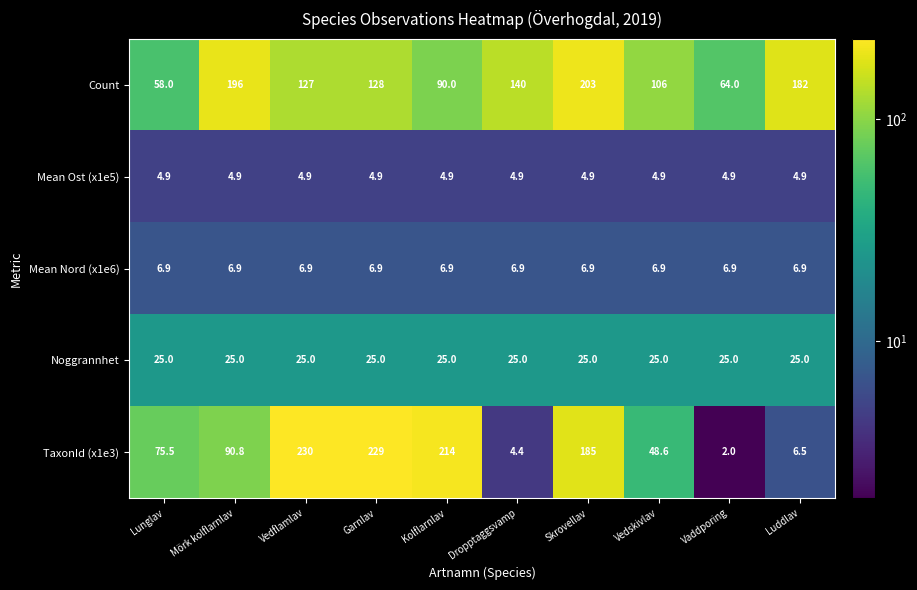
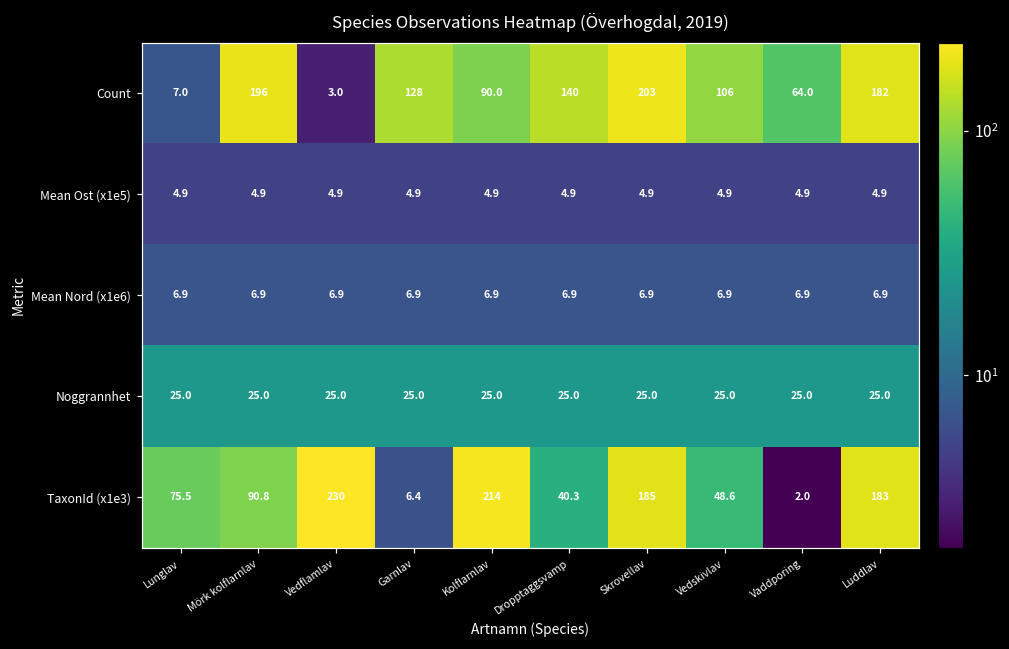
  {
    "Count": {
-     "Lunglav": 58.0,
+     "Lunglav": 7.0,
      "Mörk kolflarnlav": 196,
-     "Vedflamlav": 127,
+     "Vedflamlav": 3.0,
      "Garnlav": 128,
      "Kolflarnlav": 90.0,
      "Dropptaggsvamp": 140,
      "Skrovellav": 203,
      "Vedskivlav": 106,
      "Vaddporing": 64.0,
      "Luddlav": 182
    },
    "Mean Ost (x1e5)": {
      "Lunglav": 4.9,
      "Mörk kolflarnlav": 4.9,
      "Vedflamlav": 4.9,
      "Garnlav": 4.9,
      "Kolflarnlav": 4.9,
      "Dropptaggsvamp": 4.9,
      "Skrovellav": 4.9,
      "Vedskivlav": 4.9,
      "Vaddporing": 4.9,
      "Luddlav": 4.9
    },
    "Mean Nord (x1e6)": {
      "Lunglav": 6.9,
      "Mörk kolflarnlav": 6.9,
      "Vedflamlav": 6.9,
      "Garnlav": 6.9,
      "Kolflarnlav": 6.9,
      "Dropptaggsvamp": 6.9,
      "Skrovellav": 6.9,
      "Vedskivlav": 6.9,
      "Vaddporing": 6.9,
      "Luddlav": 6.9
    },
    "Noggrannhet": {
      "Lunglav": 25.0,
      "Mörk kolflarnlav": 25.0,
      "Vedflamlav": 25.0,
      "Garnlav": 25.0,
      "Kolflarnlav": 25.0,
      "Dropptaggsvamp": 25.0,
      "Skrovellav": 25.0,
      "Vedskivlav": 25.0,
      "Vaddporing": 25.0,
      "Luddlav": 25.0
    },
    "TaxonId (x1e3)": {
      "Lunglav": 75.5,
      "Mörk kolflarnlav": 90.8,
      "Vedflamlav": 230,
-     "Garnlav": 229,
+     "Garnlav": 6.4,
      "Kolflarnlav": 214,
-     "Dropptaggsvamp": 4.4,
+     "Dropptaggsvamp": 40.3,
      "Skrovellav": 185,
      "Vedskivlav": 48.6,
      "Vaddporing": 2.0,
-     "Luddlav": 6.5
+     "Luddlav": 183
    }
  }
